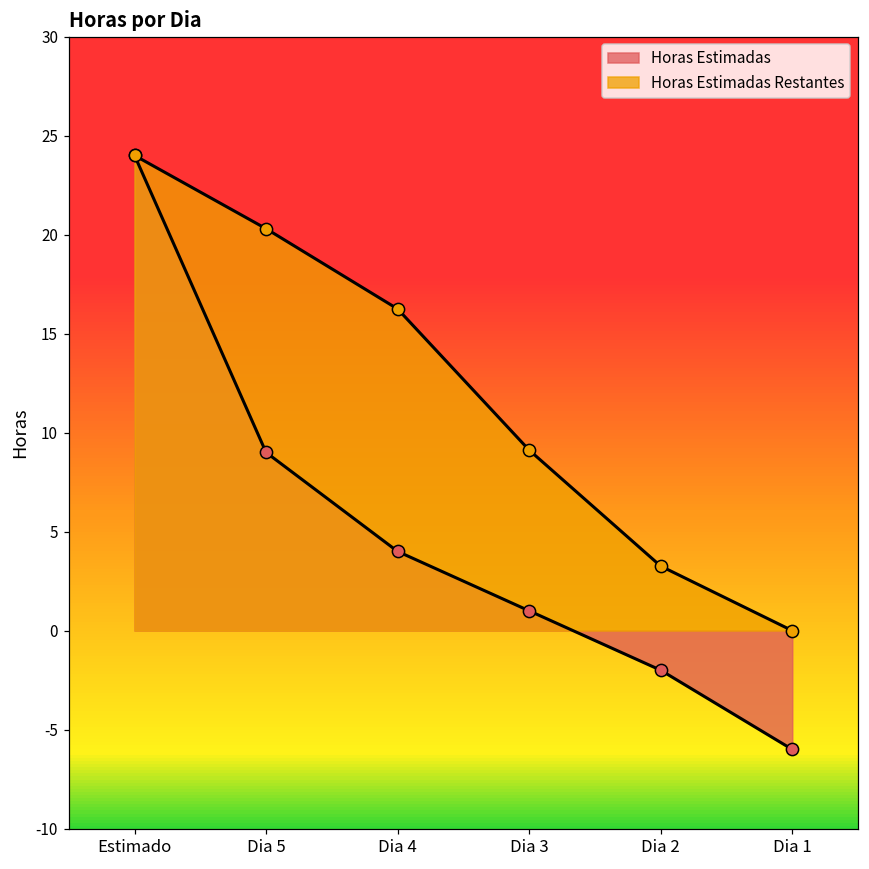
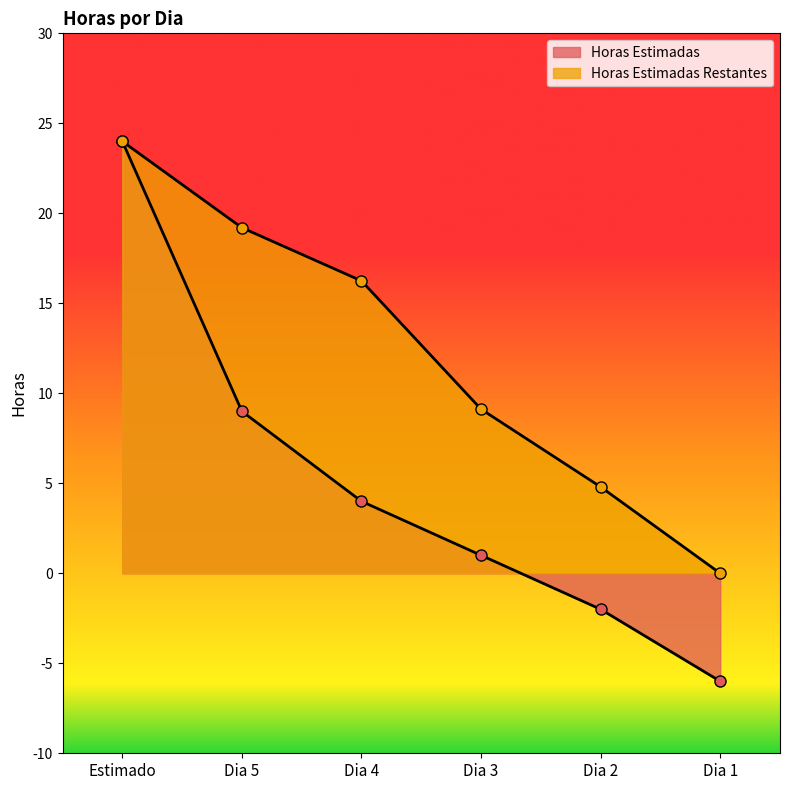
  {
    "Horas Estimadas Restantes": {
-     "Dia 5": 20.3,
+     "Dia 5": 19.2,
      "Dia 4": 16.2,
      "Dia 3": 9.1,
-     "Dia 2": 3.3
+     "Dia 2": 4.8
    }
  }
